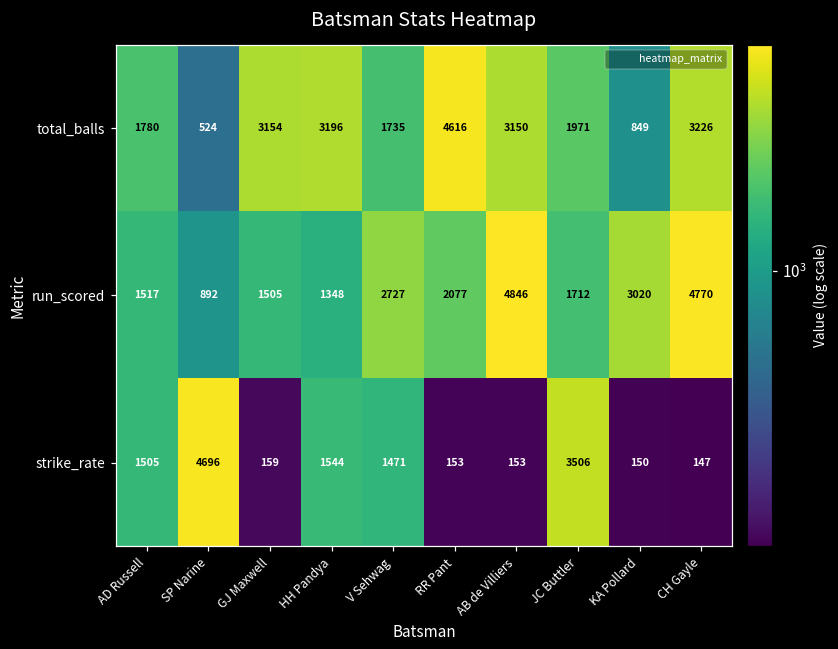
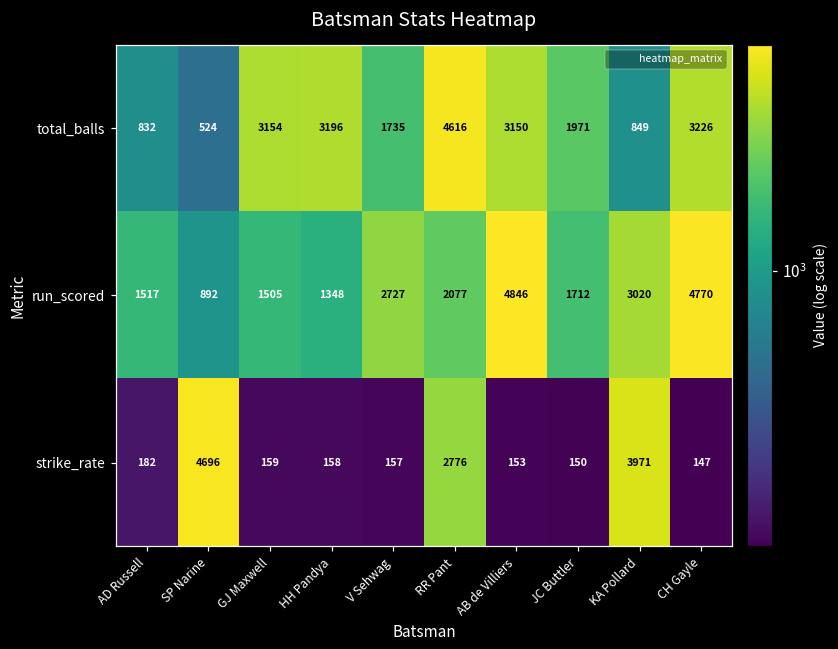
  {
    "total_balls": {
-     "AD Russell": 1780,
+     "AD Russell": 832,
      "SP Narine": 524,
      "GJ Maxwell": 3154,
      "HH Pandya": 3196,
      "V Sehwag": 1735,
      "RR Pant": 4616,
      "AB de Villiers": 3150,
      "JC Buttler": 1971,
      "KA Pollard": 849,
      "CH Gayle": 3226
    },
    "run_scored": {
      "AD Russell": 1517,
      "SP Narine": 892,
      "GJ Maxwell": 1505,
      "HH Pandya": 1348,
      "V Sehwag": 2727,
      "RR Pant": 2077,
      "AB de Villiers": 4846,
      "JC Buttler": 1712,
      "KA Pollard": 3020,
      "CH Gayle": 4770
    },
    "strike_rate": {
-     "AD Russell": 1505,
+     "AD Russell": 182,
      "SP Narine": 4696,
      "GJ Maxwell": 159,
-     "HH Pandya": 1544,
-     "V Sehwag": 1471,
-     "RR Pant": 153,
+     "HH Pandya": 158,
+     "V Sehwag": 157,
+     "RR Pant": 2776,
      "AB de Villiers": 153,
-     "JC Buttler": 3506,
-     "KA Pollard": 150,
+     "JC Buttler": 150,
+     "KA Pollard": 3971,
      "CH Gayle": 147
    }
  }
